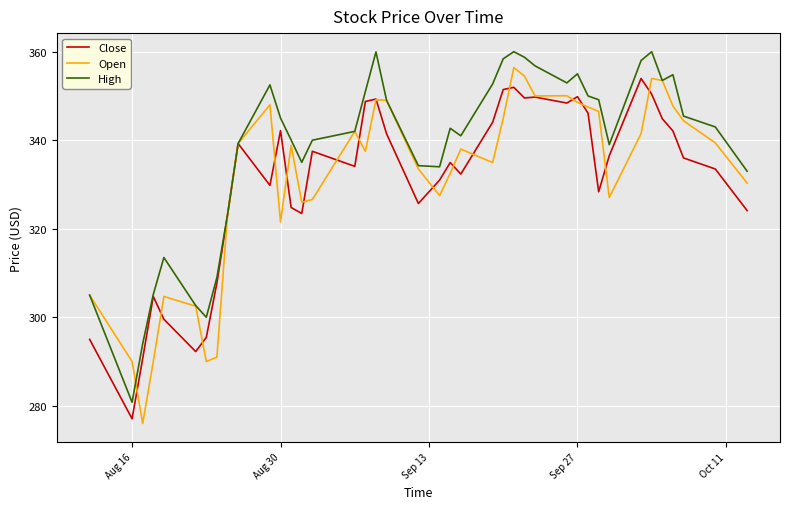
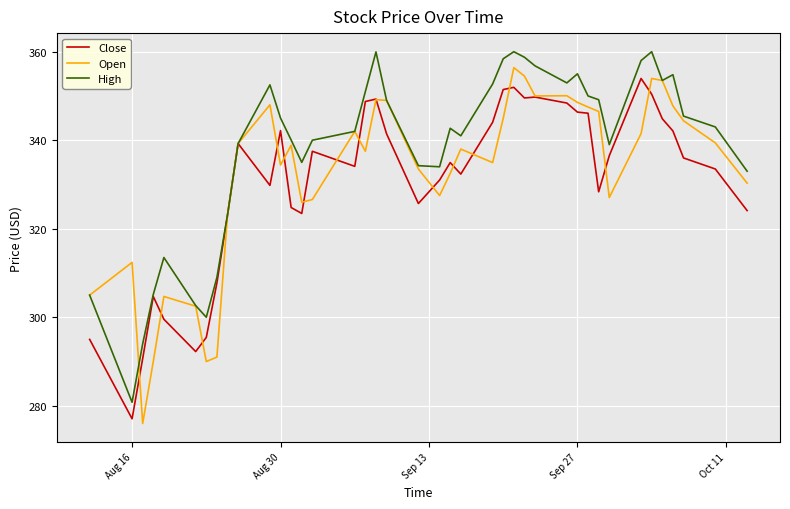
  {
    "Close": {
      "Aug 16": 277,
      "Aug 30": 342,
-     "Sep 27": 350
+     "Sep 27": 346
    },
    "Open": {
-     "Aug 16": 290,
-     "Aug 30": 322,
+     "Aug 16": 312,
+     "Aug 30": 334,
      "Sep 27": 349
    },
    "High": {
      "Aug 16": 281,
      "Aug 30": 345,
      "Sep 27": 355
    }
  }
